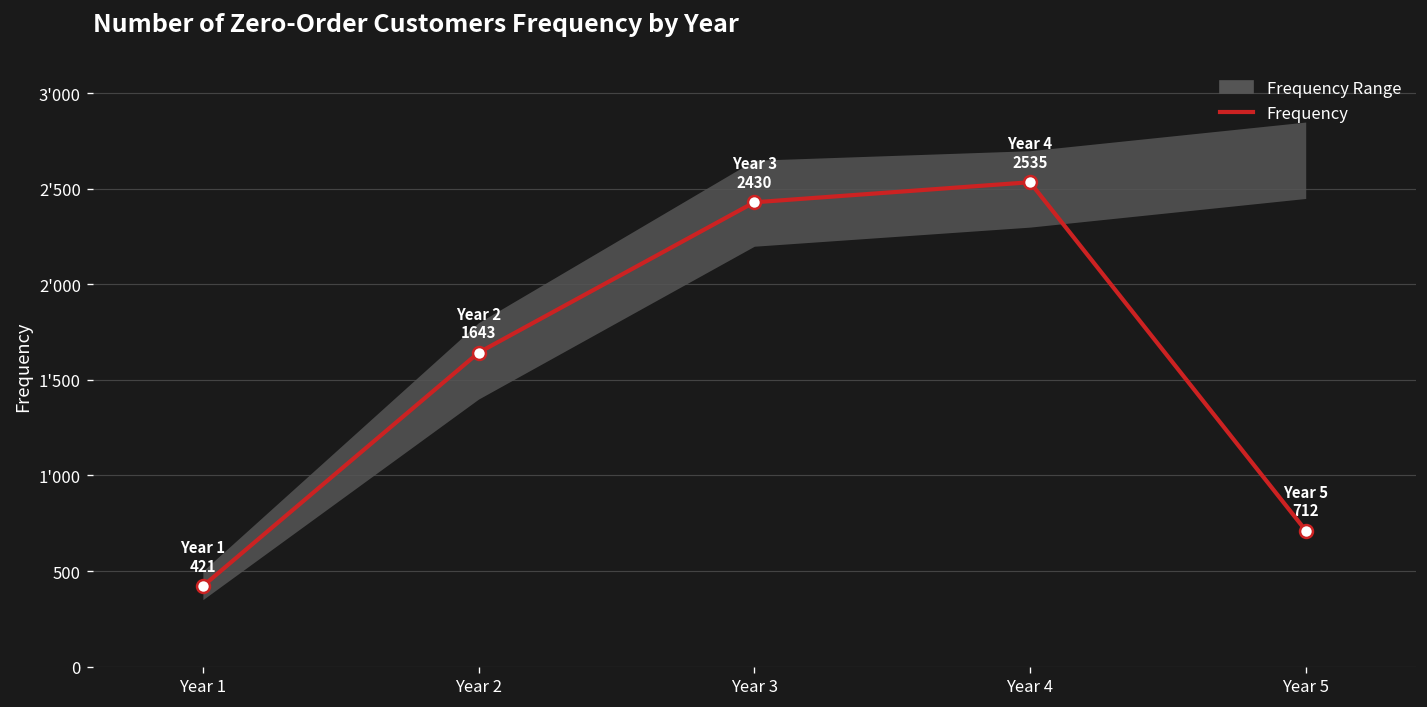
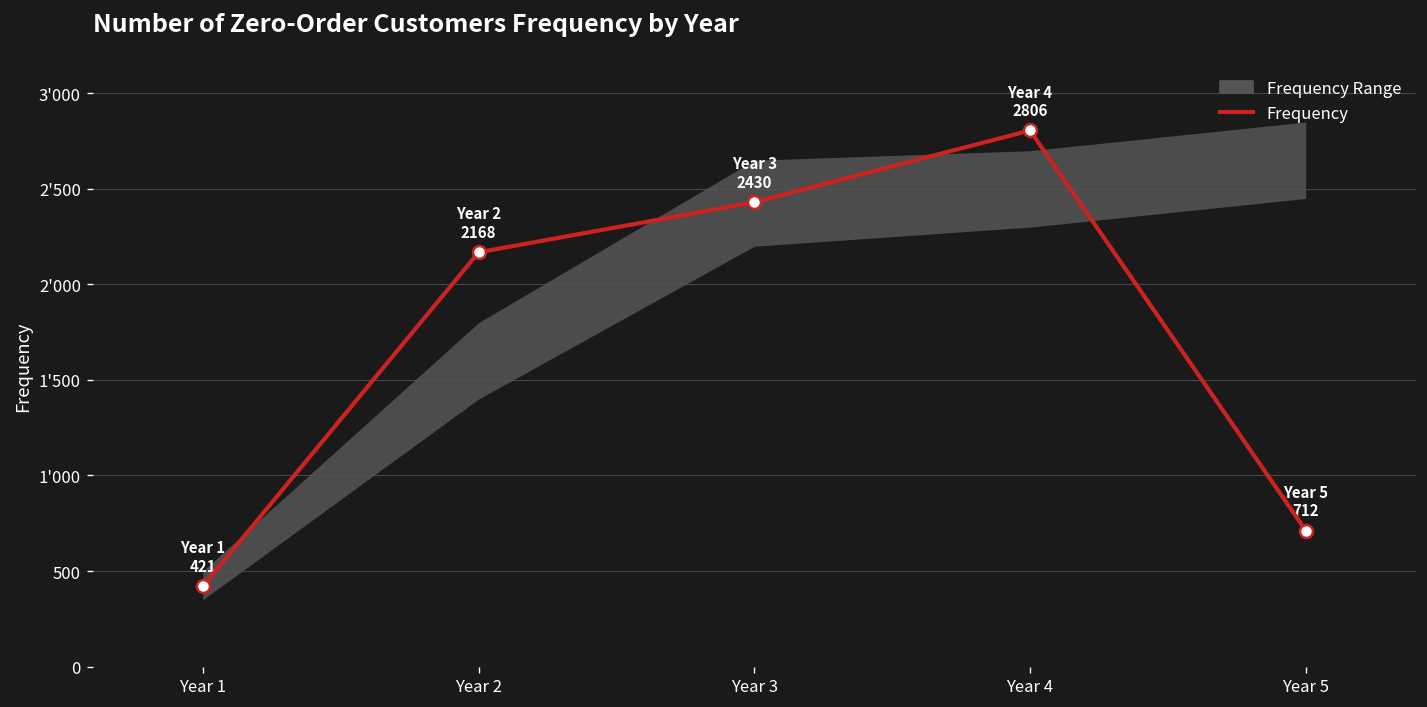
  {
    "Frequency": {
      "Year 1": 421,
-     "Year 2": 1643,
+     "Year 2": 2168,
      "Year 3": 2430,
-     "Year 4": 2535,
+     "Year 4": 2806,
      "Year 5": 712
    }
  }
